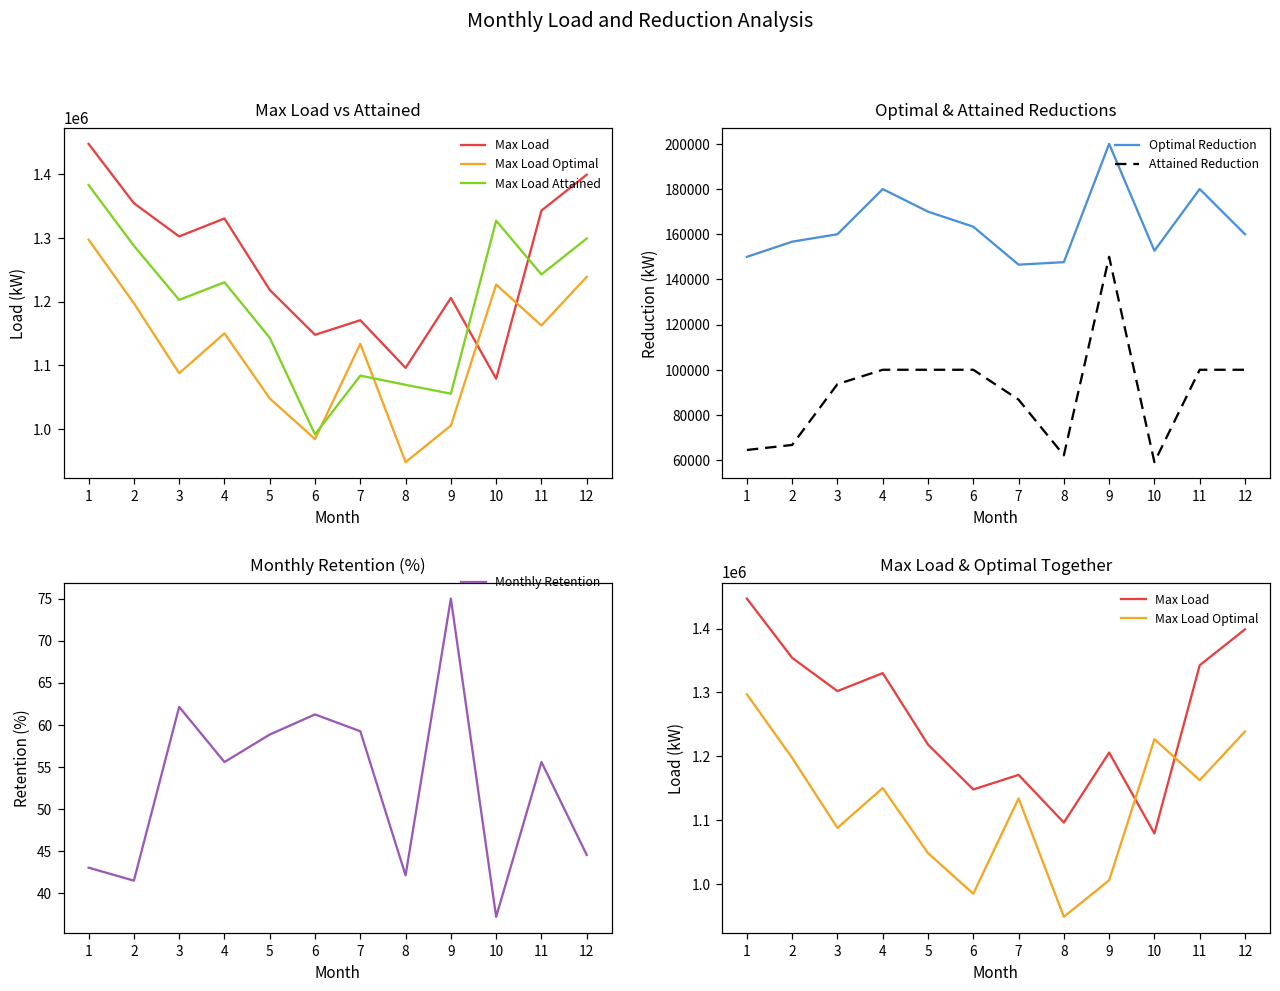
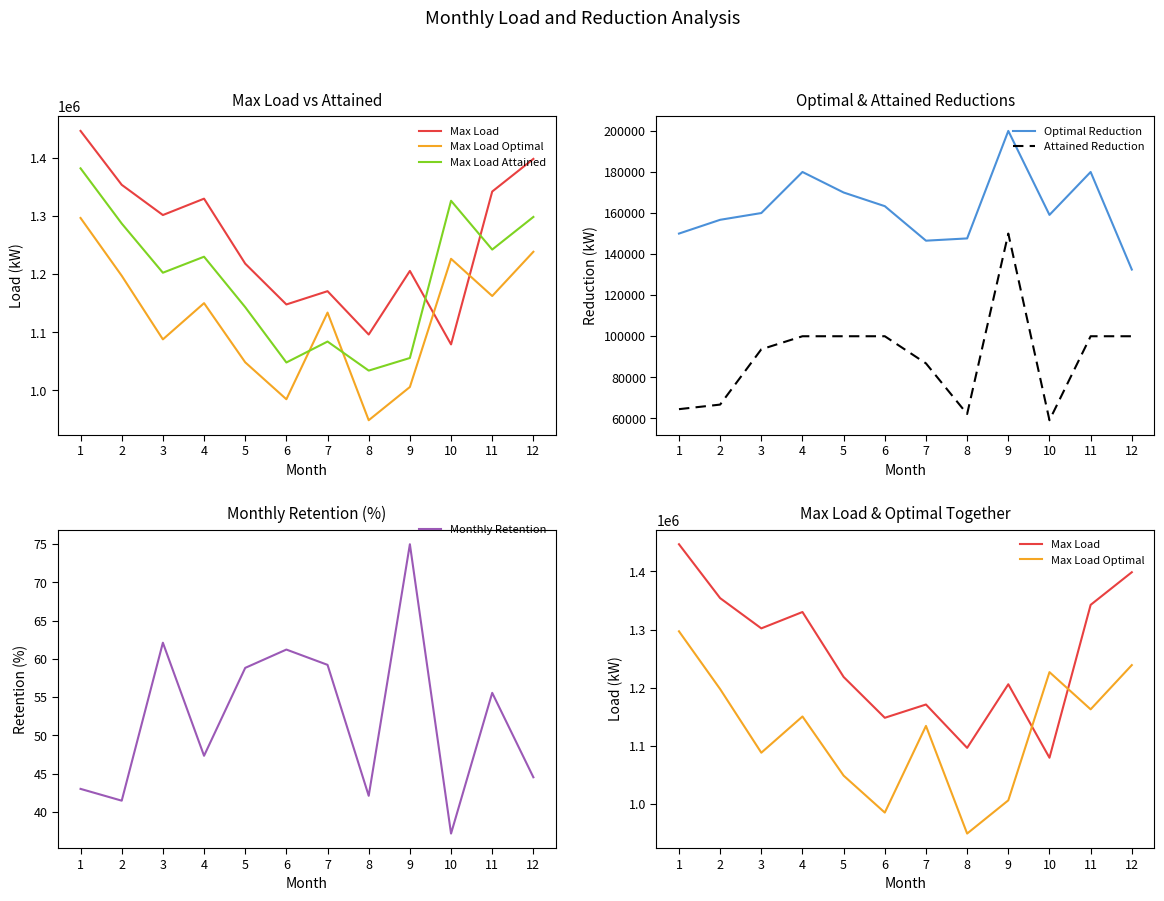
  {
    "Max Load vs Attained": {
      "Max Load": {
        "1": 1450000,
        "2": 1350000,
        "3": 1300000,
        "4": 1330000,
        "5": 1220000,
        "6": 1150000,
        "7": 1170000,
        "8": 1100000,
        "9": 1210000,
        "10": 1080000,
        "11": 1340000,
        "12": 1400000
      },
      "Max Load Optimal": {
        "1": 1300000,
        "2": 1200000,
        "3": 1090000,
        "4": 1150000,
        "5": 1050000,
        "6": 980000,
        "7": 1130000,
        "8": 950000,
        "9": 1010000,
        "10": 1230000,
        "11": 1160000,
        "12": 1240000
      },
      "Max Load Attained": {
        "1": 1380000,
        "2": 1290000,
        "3": 1200000,
        "4": 1230000,
        "5": 1140000,
-       "6": 990000,
+       "6": 1050000,
        "7": 1080000,
-       "8": 1070000,
+       "8": 1030000,
        "9": 1060000,
        "10": 1330000,
        "11": 1240000,
        "12": 1300000
      }
    },
    "Optimal & Attained Reductions": {
      "Optimal Reduction": {
        "1": 150000,
        "2": 157000,
        "3": 160000,
        "4": 180000,
        "5": 170000,
        "6": 163000,
        "7": 147000,
        "8": 148000,
        "9": 200000,
-       "10": 153000,
+       "10": 159000,
        "11": 180000,
-       "12": 160000
+       "12": 132000
      },
      "Attained Reduction": {
        "1": 64000,
        "2": 67000,
        "3": 94000,
        "4": 100000,
        "5": 100000,
        "6": 100000,
        "7": 87000,
        "8": 62000,
        "9": 150000,
        "10": 59000,
        "11": 100000,
        "12": 100000
      }
    },
    "Monthly Retention (%)": {
      "1": 43,
      "2": 41,
      "3": 62,
-     "4": 56,
+     "4": 47,
      "5": 59,
      "6": 61,
      "7": 59,
      "8": 42,
      "9": 75,
      "10": 37,
      "11": 56,
      "12": 45
    },
    "Max Load & Optimal Together": {
      "Max Load": {
        "1": 1450000,
        "2": 1350000,
        "3": 1300000,
        "4": 1330000,
        "5": 1220000,
        "6": 1150000,
        "7": 1170000,
        "8": 1100000,
        "9": 1210000,
        "10": 1080000,
        "11": 1340000,
        "12": 1400000
      },
      "Max Load Optimal": {
        "1": 1300000,
        "2": 1200000,
        "3": 1090000,
        "4": 1150000,
        "5": 1050000,
        "6": 980000,
        "7": 1130000,
        "8": 950000,
        "9": 1010000,
        "10": 1230000,
        "11": 1160000,
        "12": 1240000
      }
    }
  }
